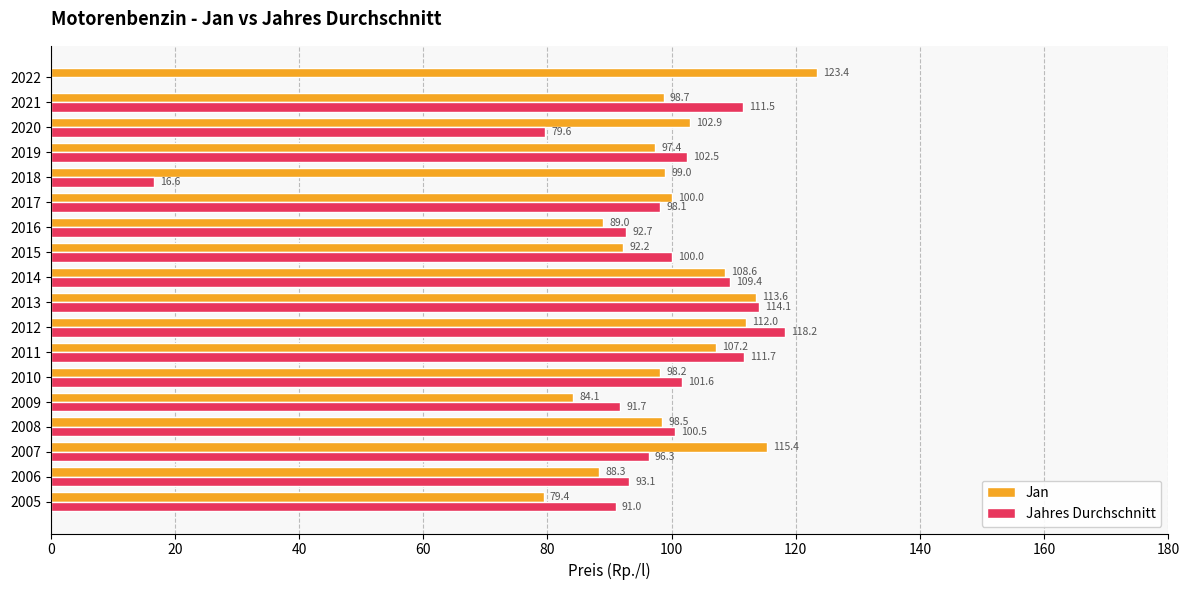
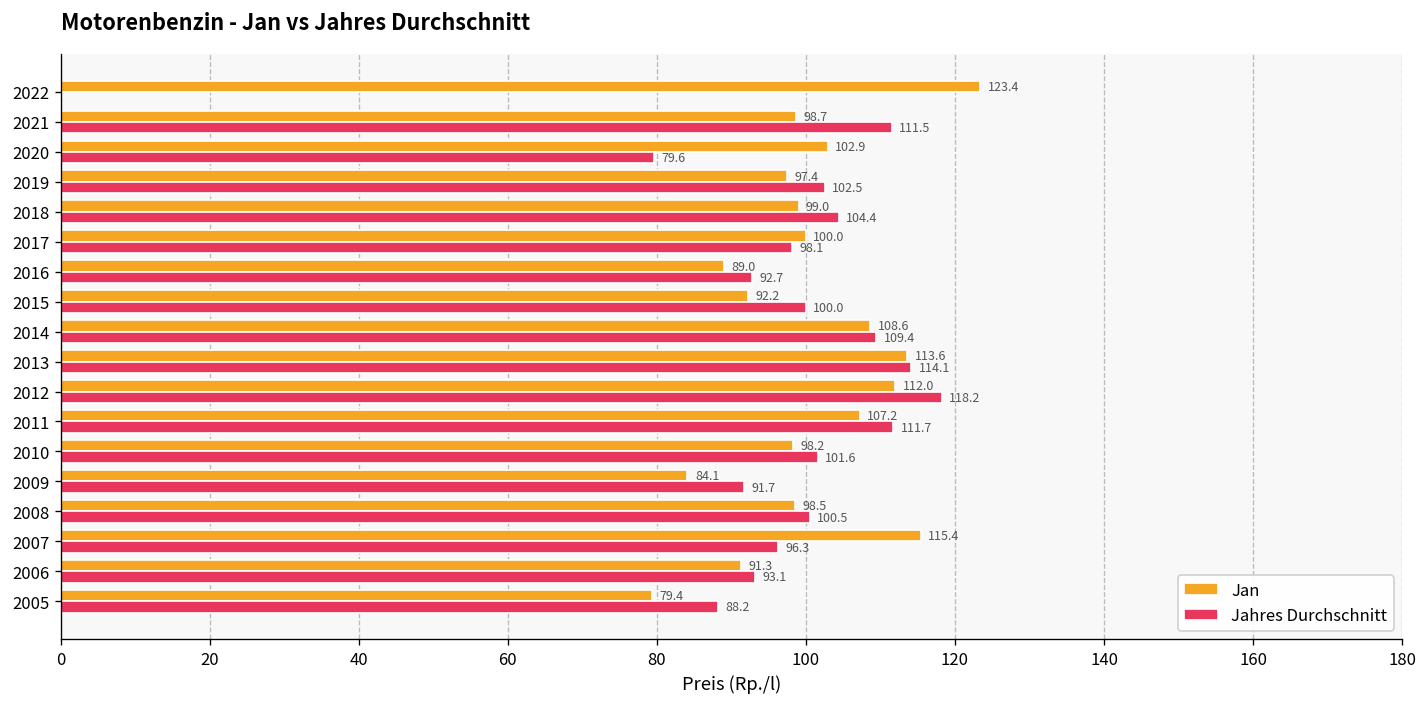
  {
    "Jan": {
      "2022": 123.4,
      "2021": 98.7,
      "2020": 102.9,
      "2019": 97.4,
      "2018": 99.0,
      "2017": 100.0,
      "2016": 89.0,
      "2015": 92.2,
      "2014": 108.6,
      "2013": 113.6,
      "2012": 112.0,
      "2011": 107.2,
      "2010": 98.2,
      "2009": 84.1,
      "2008": 98.5,
      "2007": 115.4,
-     "2006": 88.3,
+     "2006": 91.3,
      "2005": 79.4
    },
    "Jahres Durchschnitt": {
      "2021": 111.5,
      "2020": 79.6,
      "2019": 102.5,
-     "2018": 16.6,
+     "2018": 104.4,
      "2017": 98.1,
      "2016": 92.7,
      "2015": 100.0,
      "2014": 109.4,
      "2013": 114.1,
      "2012": 118.2,
      "2011": 111.7,
      "2010": 101.6,
      "2009": 91.7,
      "2008": 100.5,
      "2007": 96.3,
      "2006": 93.1,
-     "2005": 91.0
+     "2005": 88.2
    }
  }
